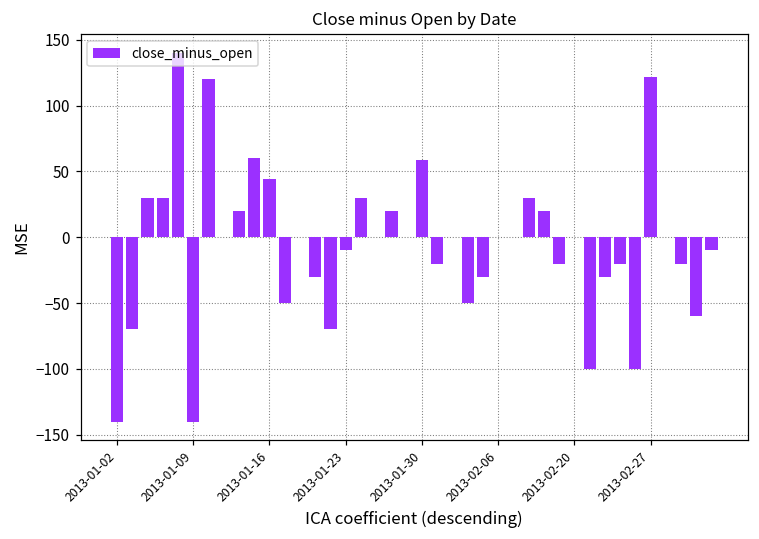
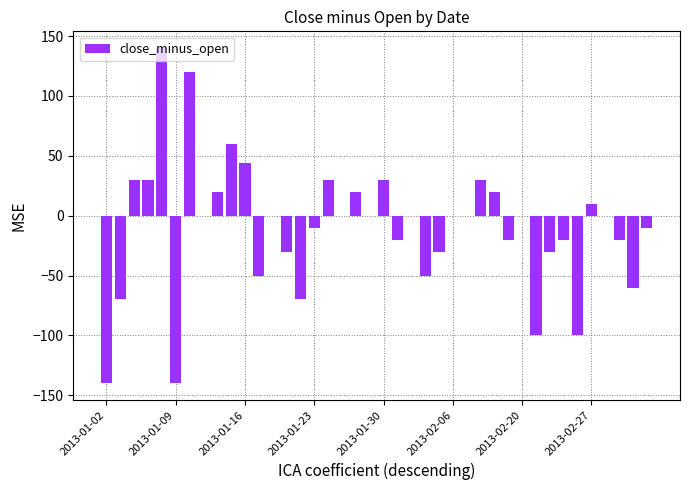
  {
    "2013-01-02": -140,
    "2013-01-09": -140,
    "2013-01-16": 44,
    "2013-01-23": -10,
-   "2013-01-30": 59,
+   "2013-01-30": 30,
    "2013-02-06": 0,
    "2013-02-20": 0,
-   "2013-02-27": 122
+   "2013-02-27": 10
  }
